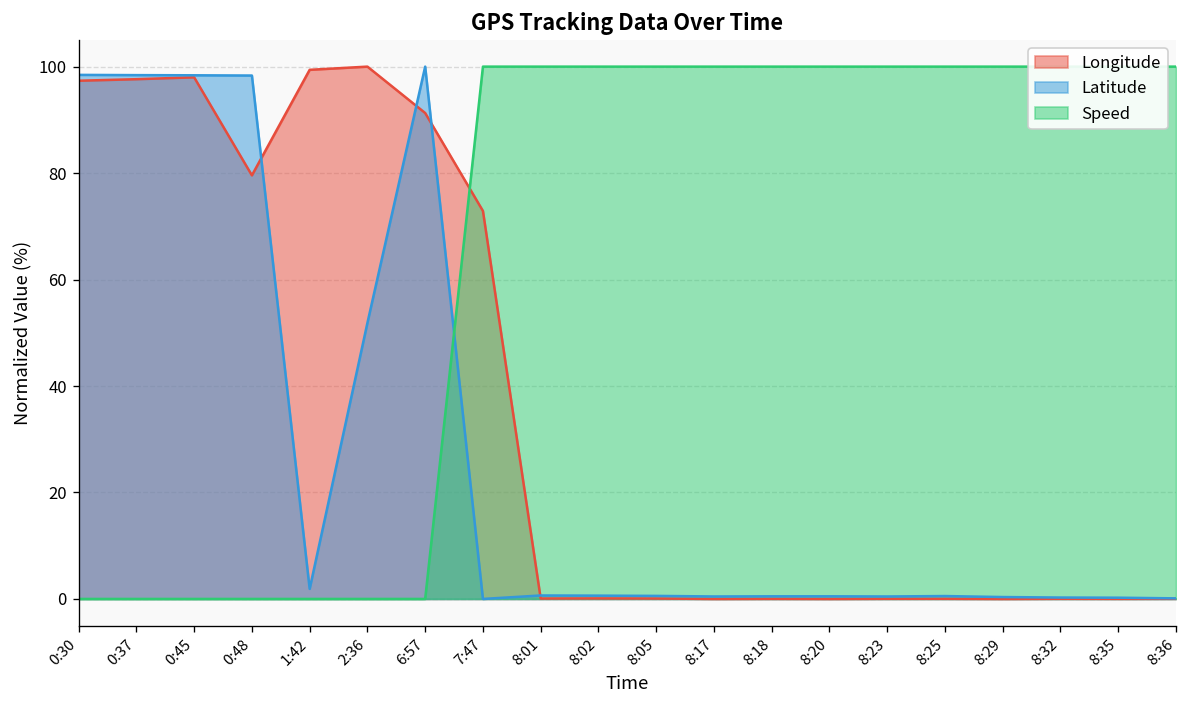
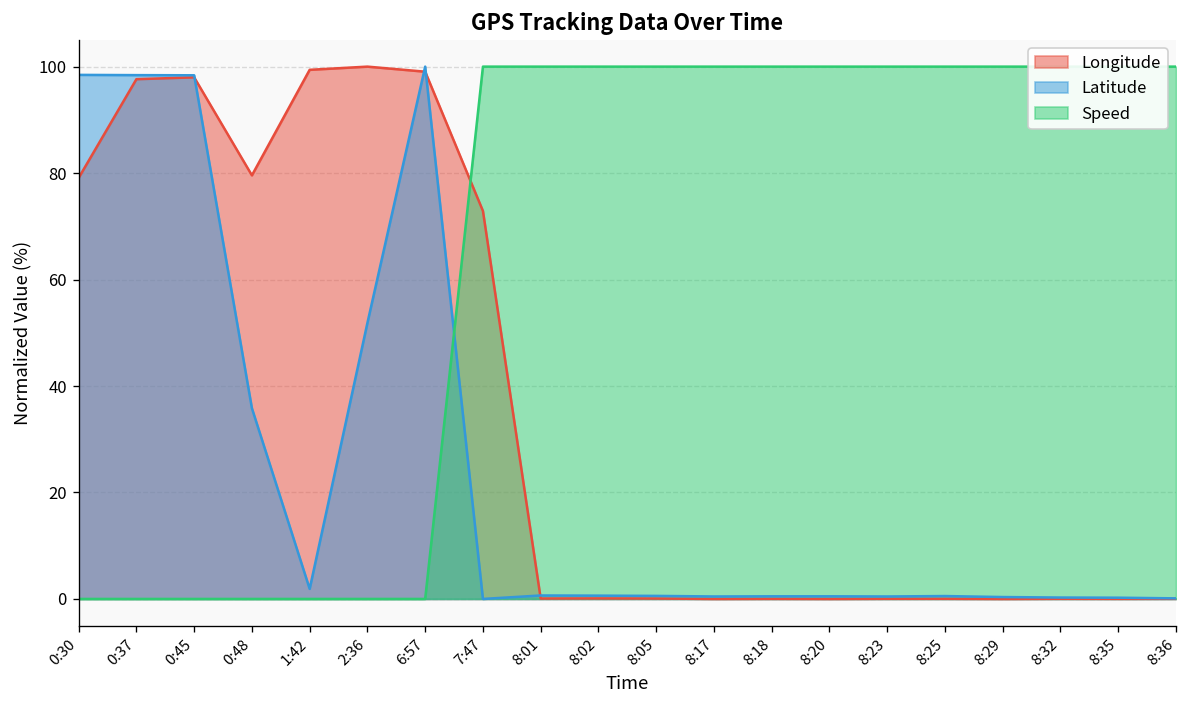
  {
    "Longitude": {
-     "0:30": 97,
+     "0:30": 79,
      "0:37": 98,
      "0:48": 80,
      "1:42": 99,
      "2:36": 100,
-     "6:57": 91,
+     "6:57": 99,
      "7:47": 73,
      "8:01": 0
    },
    "Latitude": {
      "0:30": 98,
      "0:37": 98,
-     "0:48": 98,
+     "0:48": 36,
      "1:42": 2,
      "2:36": 52,
      "6:57": 100,
      "7:47": 0,
      "8:01": 1
    },
    "Speed": {
      "0:30": 0,
      "0:37": 0,
      "0:45": 0,
      "0:48": 0,
      "1:42": 0,
      "2:36": 0,
      "6:57": 0,
      "7:47": 100,
      "8:01": 100,
      "8:02": 100,
      "8:05": 100,
      "8:17": 100,
      "8:18": 100,
      "8:20": 100,
      "8:23": 100,
      "8:25": 100,
      "8:29": 100,
      "8:36": 100
    }
  }
